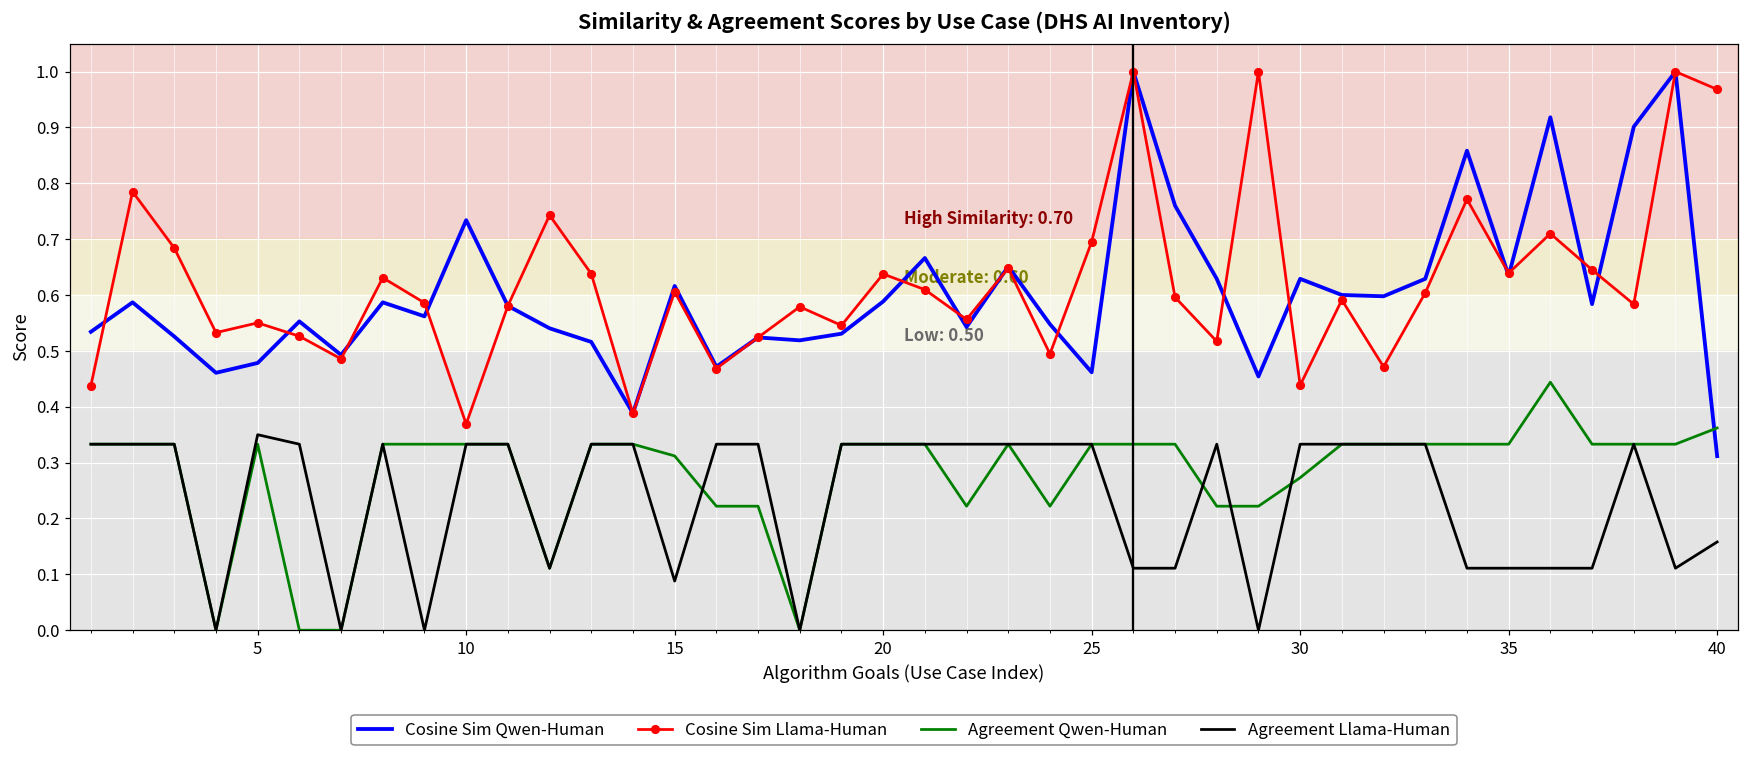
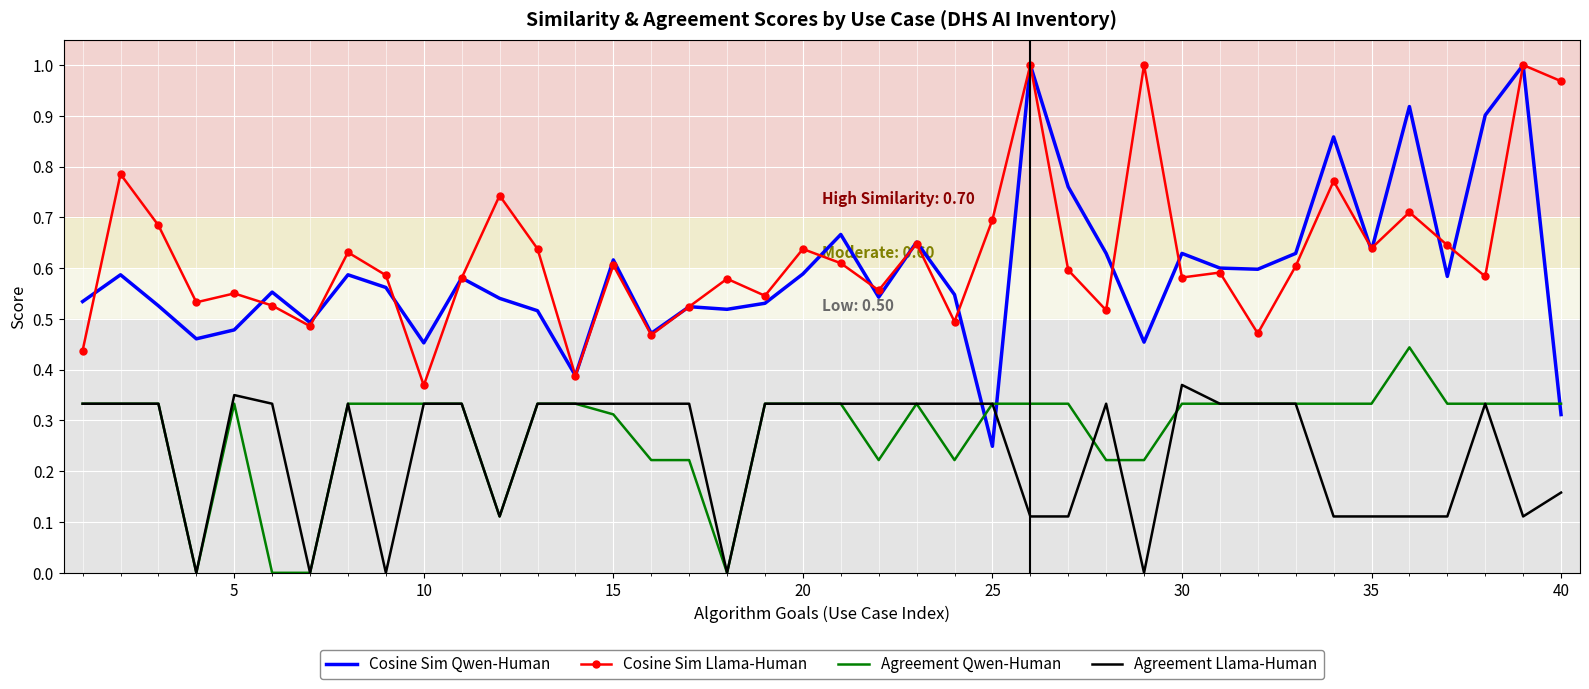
  {
    "Cosine Sim Qwen-Human": {
      "5": 0.48,
-     "10": 0.73,
+     "10": 0.45,
      "15": 0.62,
      "20": 0.59,
-     "25": 0.46,
+     "25": 0.25,
      "30": 0.63,
      "40": 0.31
    },
    "Cosine Sim Llama-Human": {
      "5": 0.55,
      "10": 0.37,
      "15": 0.61,
      "20": 0.64,
-     "30": 0.44,
+     "30": 0.58,
      "40": 0.97
    },
    "Agreement Qwen-Human": {
      "5": 0.33,
      "15": 0.31,
-     "30": 0.27,
+     "30": 0.33,
      "35": 0.33,
-     "40": 0.36
+     "40": 0.33
    },
    "Agreement Llama-Human": {
      "5": 0.35,
-     "15": 0.09,
-     "30": 0.33,
+     "15": 0.33,
+     "30": 0.37,
      "35": 0.11,
      "40": 0.16
    }
  }
